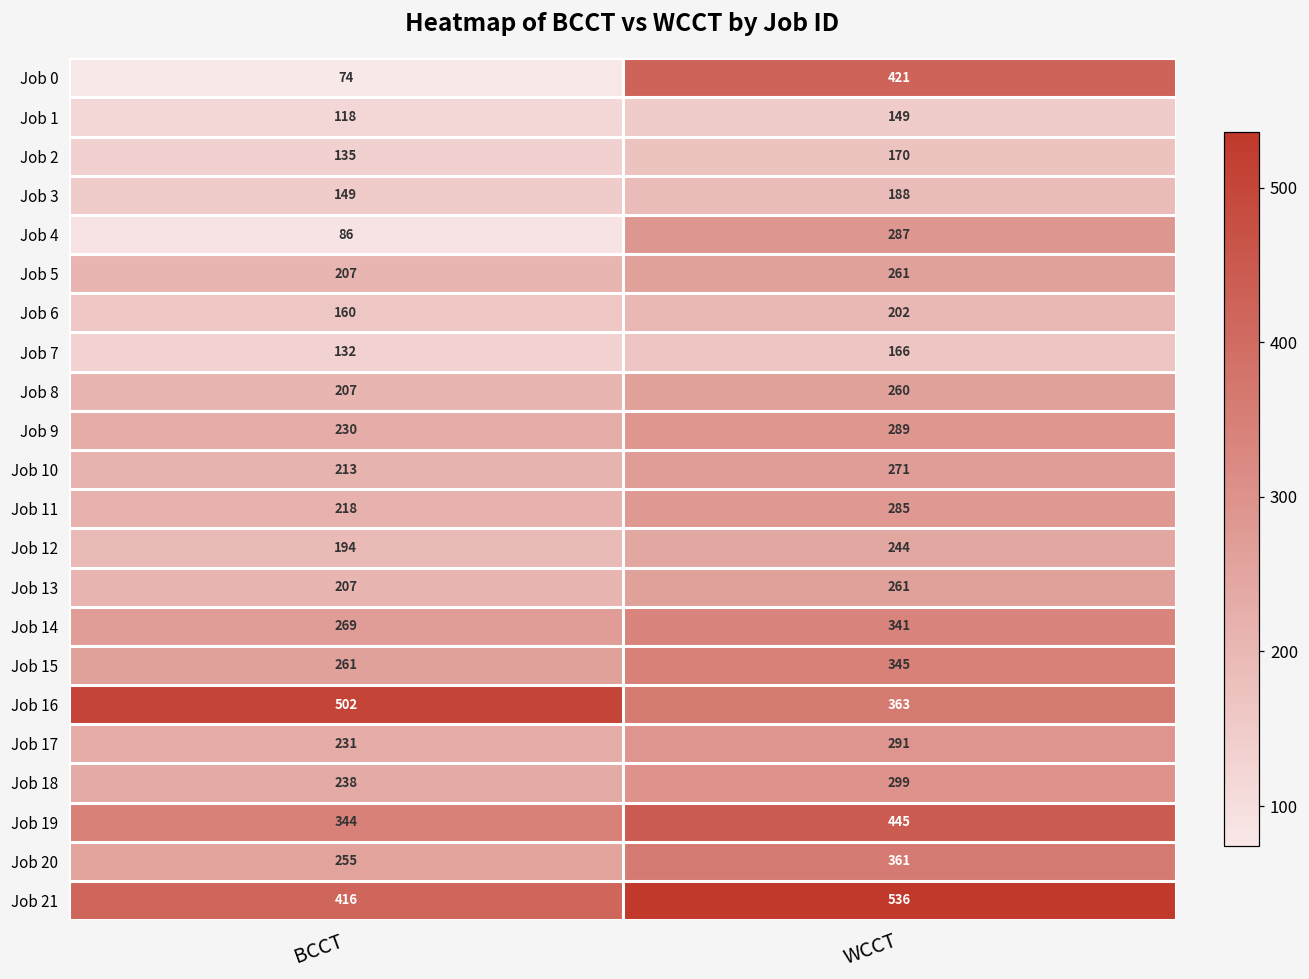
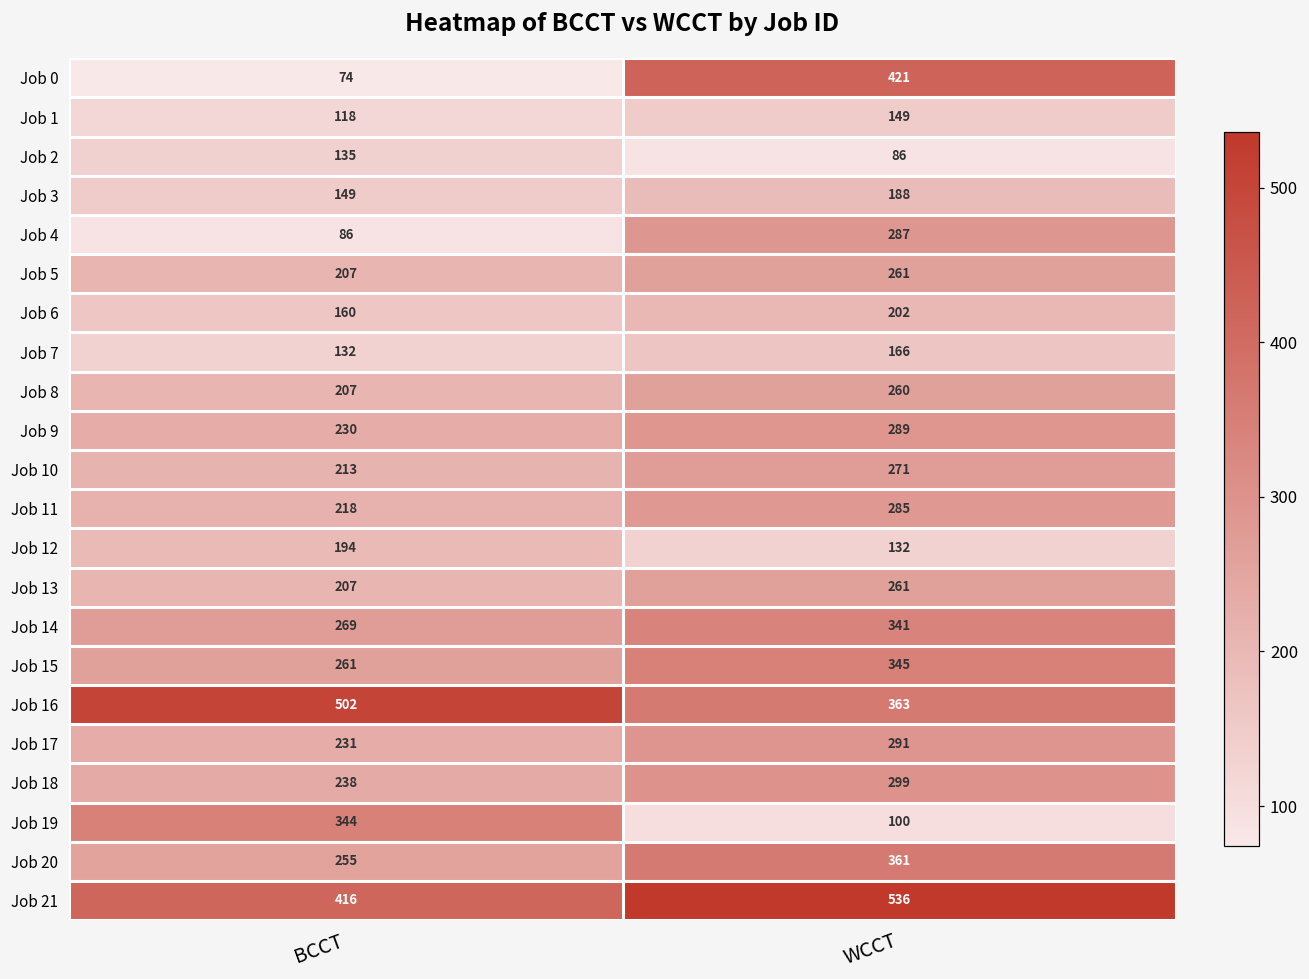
  {
    "Job 0": {
      "BCCT": 74,
      "WCCT": 421
    },
    "Job 1": {
      "BCCT": 118,
      "WCCT": 149
    },
    "Job 2": {
      "BCCT": 135,
-     "WCCT": 170
+     "WCCT": 86
    },
    "Job 3": {
      "BCCT": 149,
      "WCCT": 188
    },
    "Job 4": {
      "BCCT": 86,
      "WCCT": 287
    },
    "Job 5": {
      "BCCT": 207,
      "WCCT": 261
    },
    "Job 6": {
      "BCCT": 160,
      "WCCT": 202
    },
    "Job 7": {
      "BCCT": 132,
      "WCCT": 166
    },
    "Job 8": {
      "BCCT": 207,
      "WCCT": 260
    },
    "Job 9": {
      "BCCT": 230,
      "WCCT": 289
    },
    "Job 10": {
      "BCCT": 213,
      "WCCT": 271
    },
    "Job 11": {
      "BCCT": 218,
      "WCCT": 285
    },
    "Job 12": {
      "BCCT": 194,
-     "WCCT": 244
+     "WCCT": 132
    },
    "Job 13": {
      "BCCT": 207,
      "WCCT": 261
    },
    "Job 14": {
      "BCCT": 269,
      "WCCT": 341
    },
    "Job 15": {
      "BCCT": 261,
      "WCCT": 345
    },
    "Job 16": {
      "BCCT": 502,
      "WCCT": 363
    },
    "Job 17": {
      "BCCT": 231,
      "WCCT": 291
    },
    "Job 18": {
      "BCCT": 238,
      "WCCT": 299
    },
    "Job 19": {
      "BCCT": 344,
-     "WCCT": 445
+     "WCCT": 100
    },
    "Job 20": {
      "BCCT": 255,
      "WCCT": 361
    },
    "Job 21": {
      "BCCT": 416,
      "WCCT": 536
    }
  }
